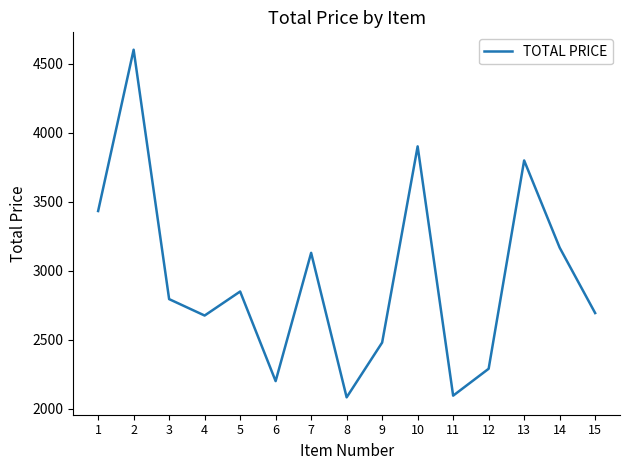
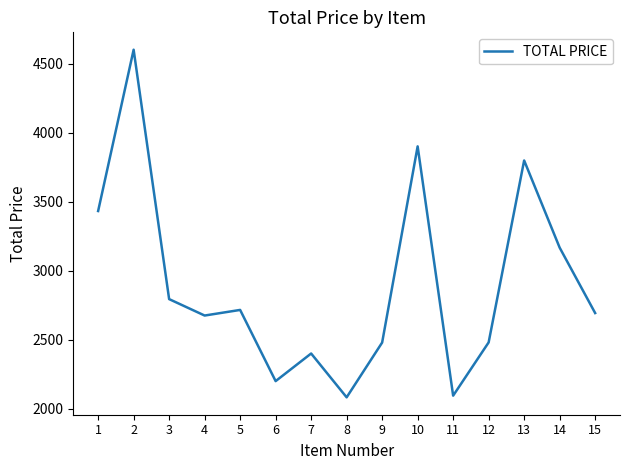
  {
    "1": 3430,
    "2": 4600,
    "3": 2790,
    "4": 2670,
-   "5": 2850,
+   "5": 2720,
    "6": 2200,
-   "7": 3130,
+   "7": 2400,
    "8": 2080,
    "9": 2480,
    "10": 3900,
    "11": 2090,
-   "12": 2290,
+   "12": 2480,
    "13": 3800,
    "14": 3170,
    "15": 2690
  }
